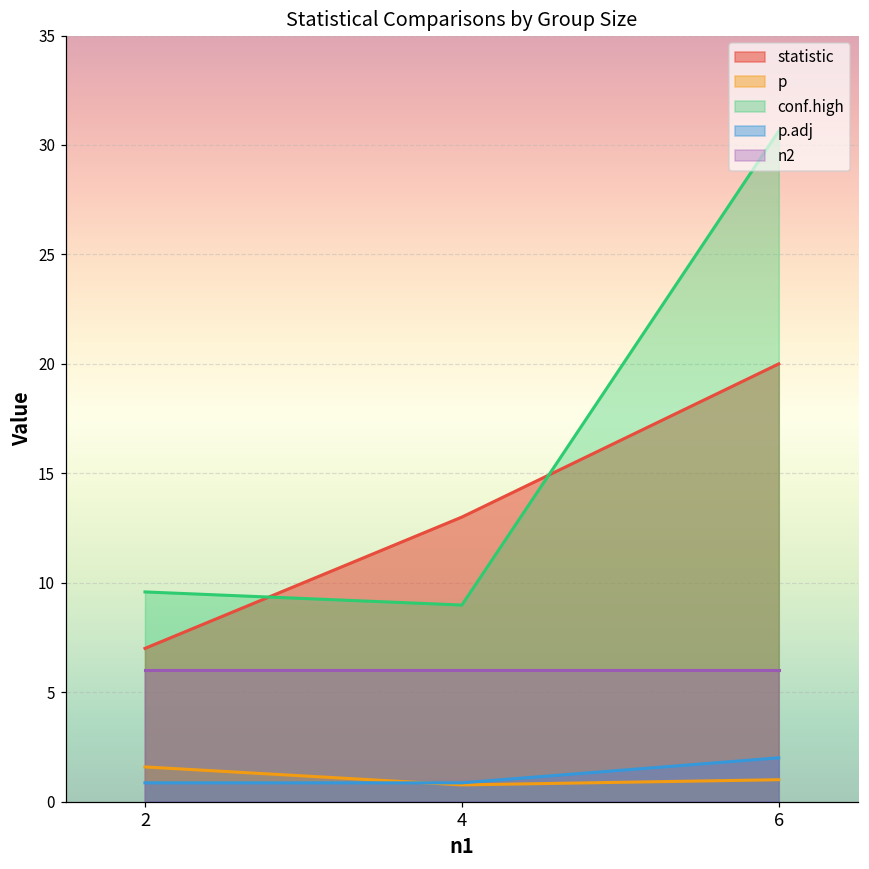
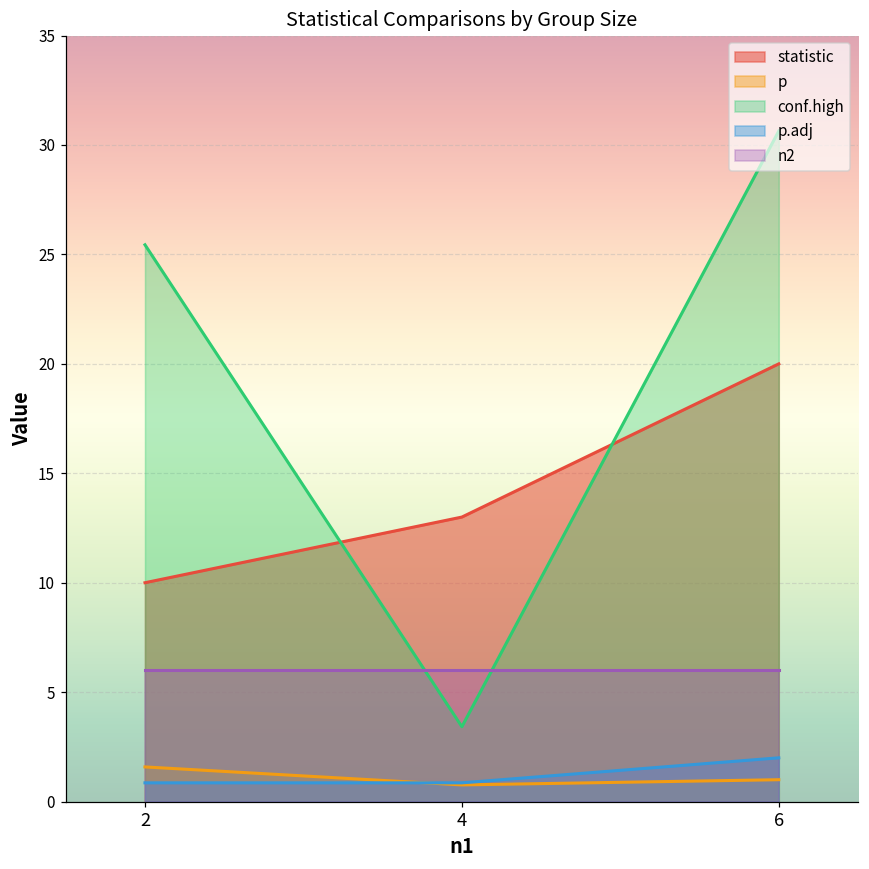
  {
    "statistic": {
-     "2": 7,
+     "2": 10,
      "4": 13,
      "6": 20
    },
    "p": {
      "2": 1.6,
      "6": 1.0
    },
    "conf.high": {
-     "2": 9.6,
-     "4": 9.0
+     "2": 25.4,
+     "4": 3.4
    },
    "p.adj": {
      "2": 0.9,
      "6": 2.0
    },
    "n2": {
      "2": 6.0,
      "4": 6.0,
      "6": 6.0
    }
  }
